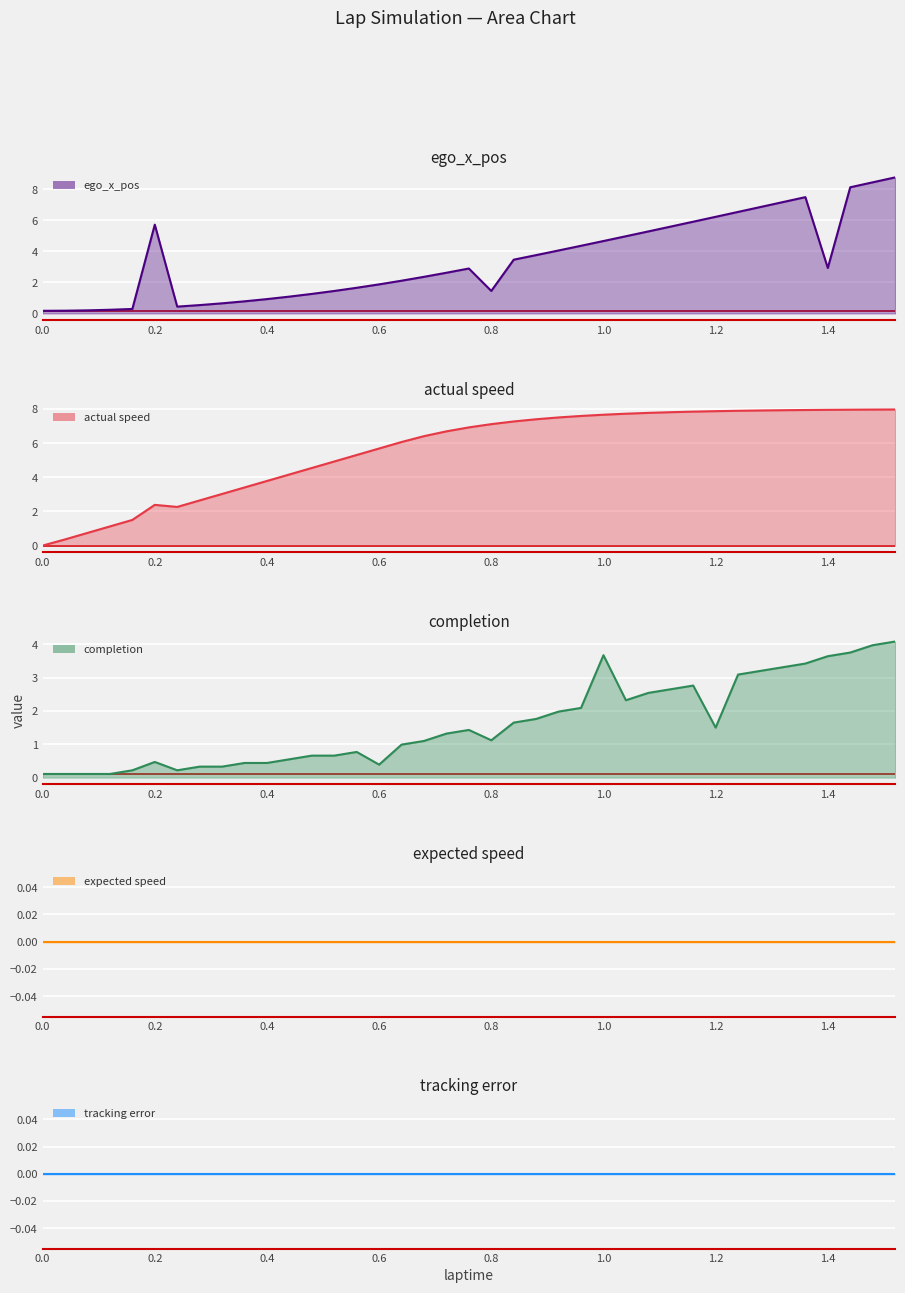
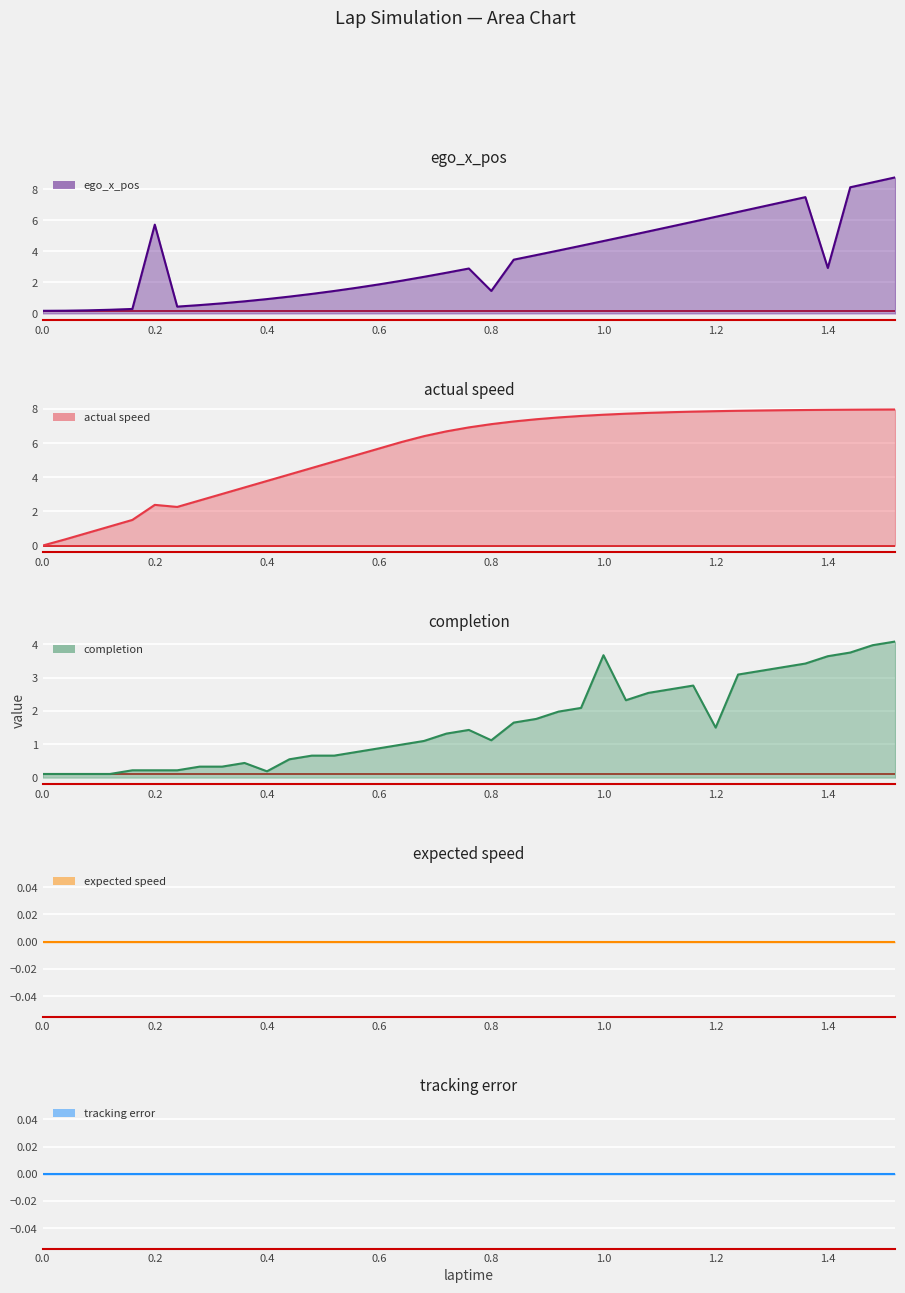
  {
    "ego_x_pos": {
      "0.0": 0.2,
      "0.2": 5.7,
      "0.4": 0.9,
      "0.6": 1.9,
      "0.8": 1.5,
      "1.0": 4.7,
      "1.2": 6.2,
      "1.4": 2.9
    },
    "actual speed": {
      "0.0": 0.0,
      "0.2": 2.4,
      "0.4": 3.8,
      "0.6": 5.7,
      "0.8": 7.1,
      "1.0": 7.7,
      "1.2": 7.9,
      "1.4": 8.0
    },
    "completion": {
      "0.0": 0.1,
-     "0.2": 0.5,
-     "0.4": 0.4,
-     "0.6": 0.4,
+     "0.2": 0.2,
+     "0.4": 0.2,
+     "0.6": 0.9,
      "0.8": 1.1,
      "1.0": 3.7,
      "1.2": 1.5,
      "1.4": 3.6
    },
    "expected speed": {
      "0.0": 0.000,
      "0.2": 0.000,
      "0.4": 0.000,
      "0.6": 0.000,
      "0.8": 0.000,
      "1.0": 0.000,
      "1.2": 0.000,
      "1.4": 0.000
    },
    "tracking error": {
      "0.0": 0.000,
      "0.2": 0.000,
      "0.4": 0.000,
      "0.6": 0.000,
      "0.8": 0.000,
      "1.0": 0.000,
      "1.2": 0.000,
      "1.4": 0.000
    }
  }
